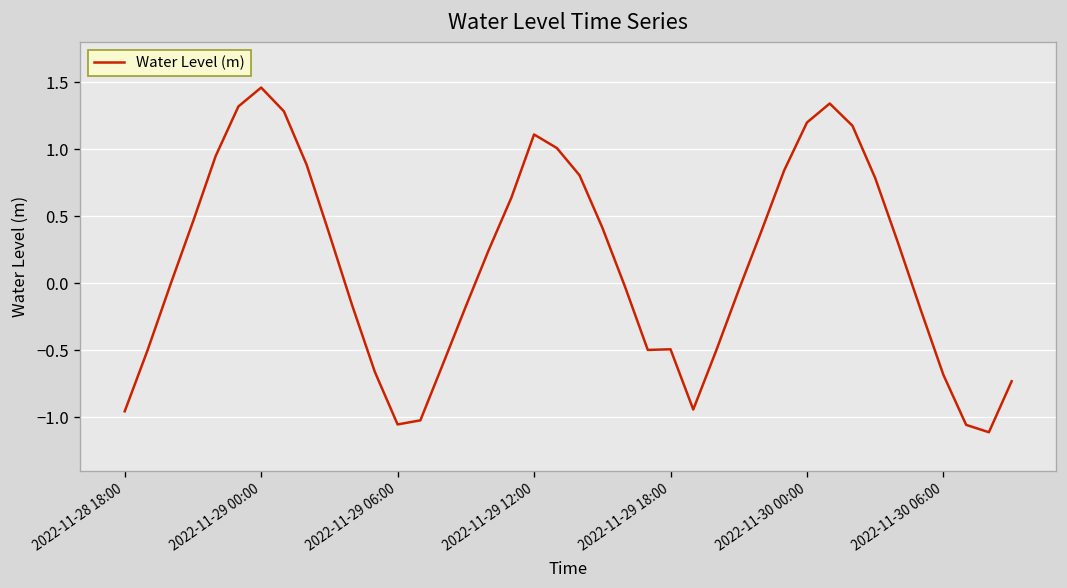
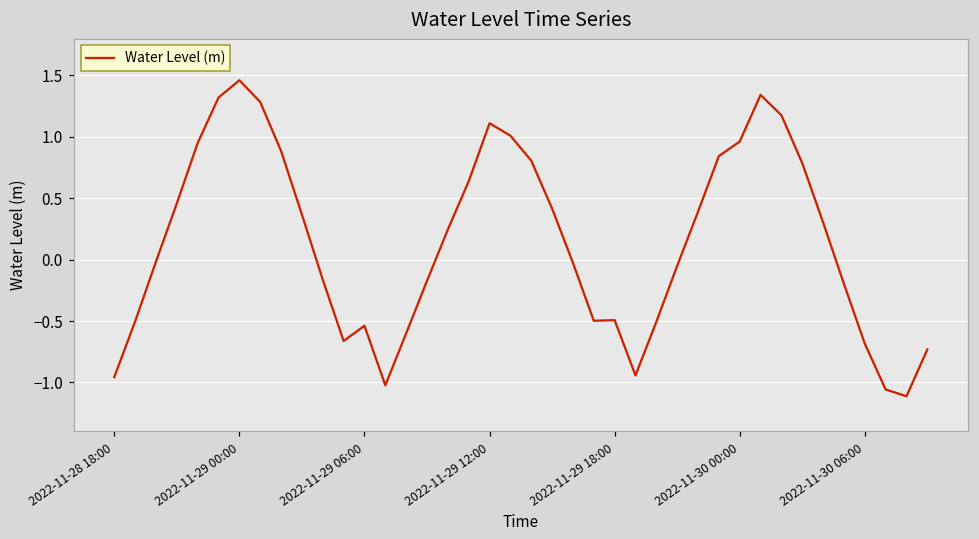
  {
    "2022-11-28 18:00": -0.96,
    "2022-11-29 00:00": 1.46,
-   "2022-11-29 06:00": -1.05,
+   "2022-11-29 06:00": -0.54,
    "2022-11-29 12:00": 1.11,
    "2022-11-29 18:00": -0.49,
-   "2022-11-30 00:00": 1.20,
+   "2022-11-30 00:00": 0.96,
    "2022-11-30 06:00": -0.68
  }
